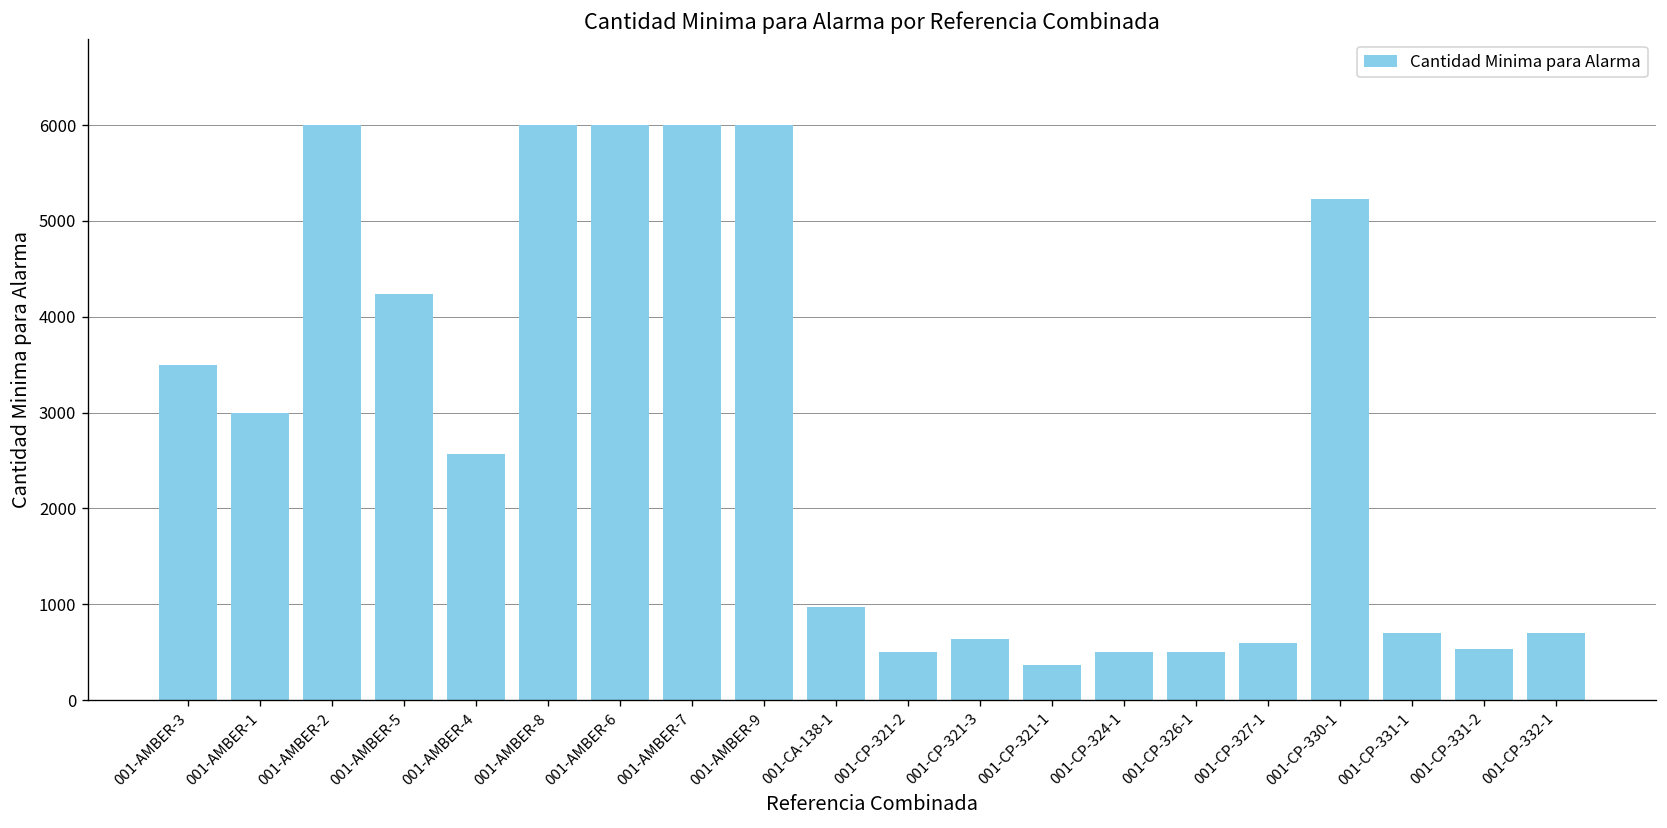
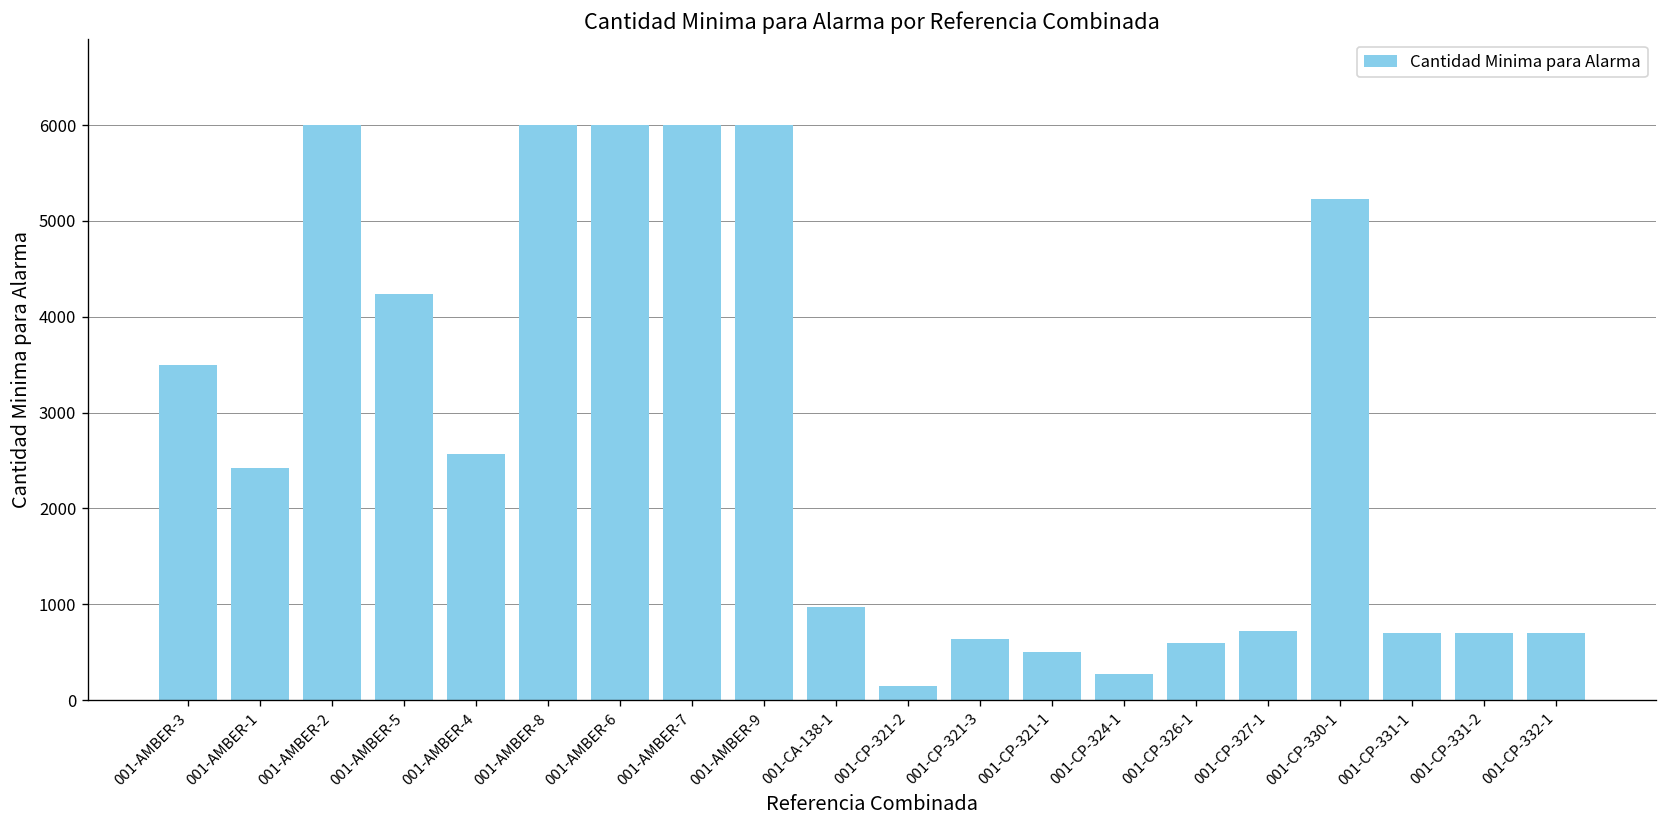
  {
    "001-AMBER-3": 3500,
-   "001-AMBER-1": 3000,
+   "001-AMBER-1": 2400,
    "001-AMBER-2": 6000,
    "001-AMBER-5": 4200,
    "001-AMBER-4": 2600,
    "001-AMBER-8": 6000,
    "001-AMBER-6": 6000,
    "001-AMBER-7": 6000,
    "001-AMBER-9": 6000,
    "001-CA-138-1": 1000,
-   "001-CP-321-2": 500,
+   "001-CP-321-2": 200,
    "001-CP-321-3": 600,
-   "001-CP-321-1": 400,
-   "001-CP-324-1": 500,
-   "001-CP-326-1": 500,
-   "001-CP-327-1": 600,
+   "001-CP-321-1": 500,
+   "001-CP-324-1": 300,
+   "001-CP-326-1": 600,
+   "001-CP-327-1": 700,
    "001-CP-330-1": 5200,
    "001-CP-331-1": 700,
-   "001-CP-331-2": 500,
+   "001-CP-331-2": 700,
    "001-CP-332-1": 700
  }
